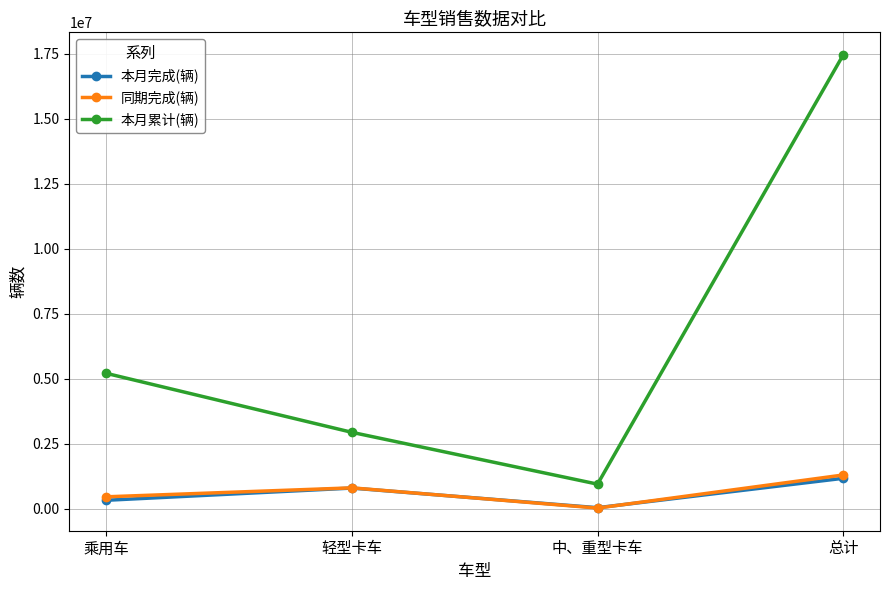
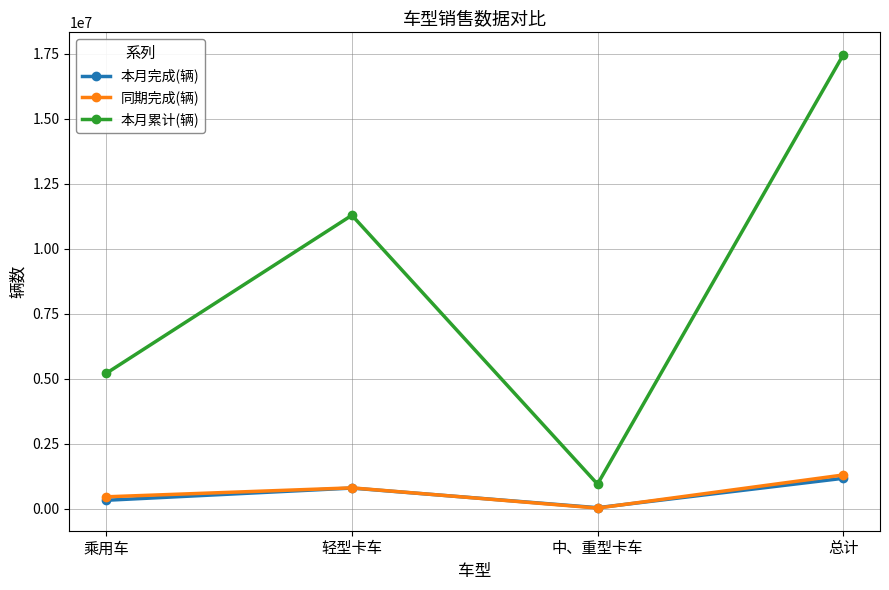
  {
    "本月完成(辆)": {
      "乘用车": 300000,
      "总计": 1200000
    },
    "同期完成(辆)": {
      "乘用车": 500000,
      "总计": 1300000
    },
    "本月累计(辆)": {
      "乘用车": 5200000,
-     "轻型卡车": 2900000,
+     "轻型卡车": 11300000,
      "中、重型卡车": 1000000,
      "总计": 17500000
    }
  }
